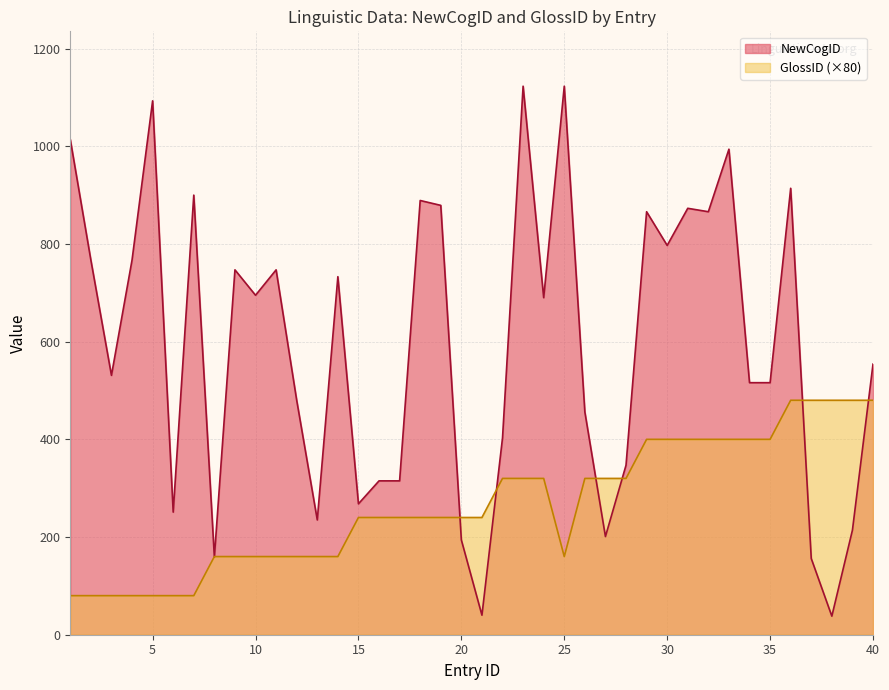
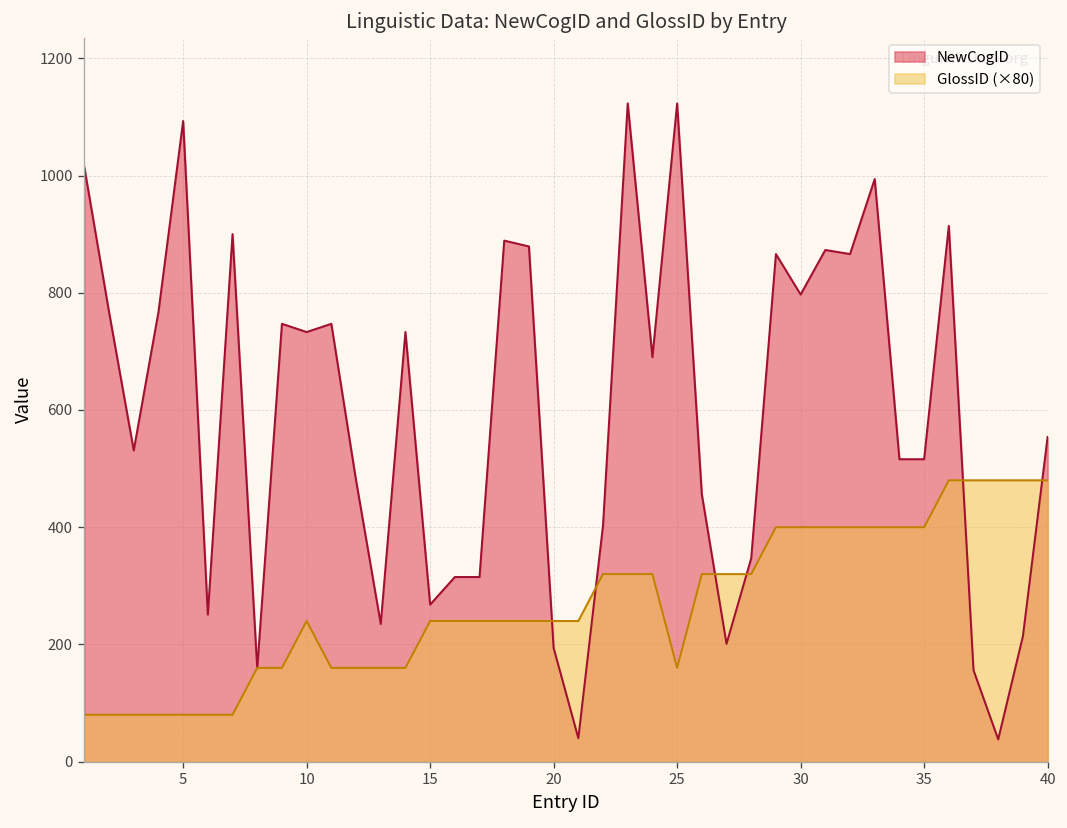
  {
    "NewCogID": {
      "5": 1090,
-     "10": 700,
+     "10": 730,
      "15": 270,
      "20": 190,
      "25": 1120,
      "30": 800,
      "35": 520,
      "40": 550
    },
    "GlossID (×80)": {
      "5": 80,
-     "10": 160,
+     "10": 240,
      "15": 240,
      "20": 240,
      "25": 160,
      "30": 400,
      "35": 400,
      "40": 480
    }
  }
